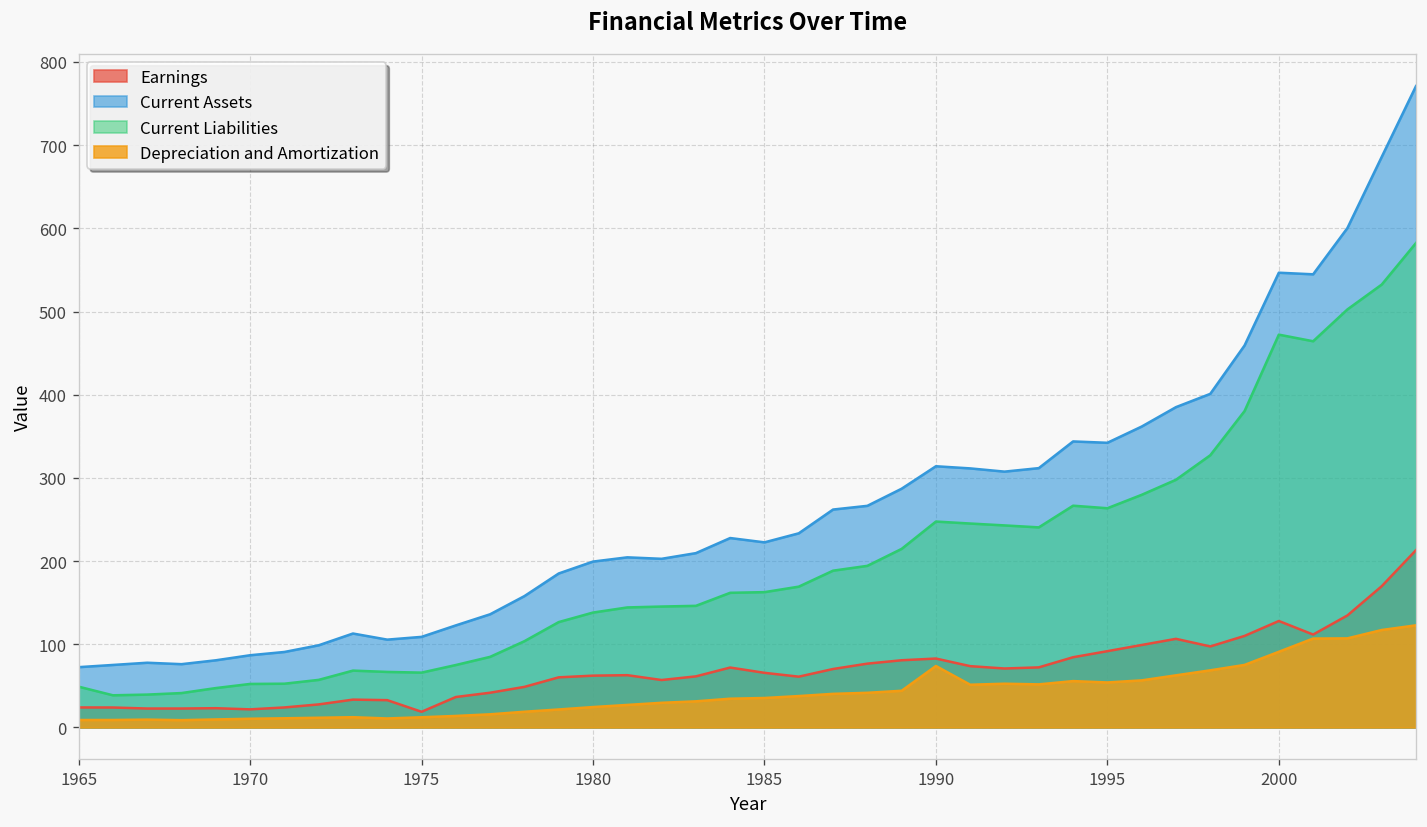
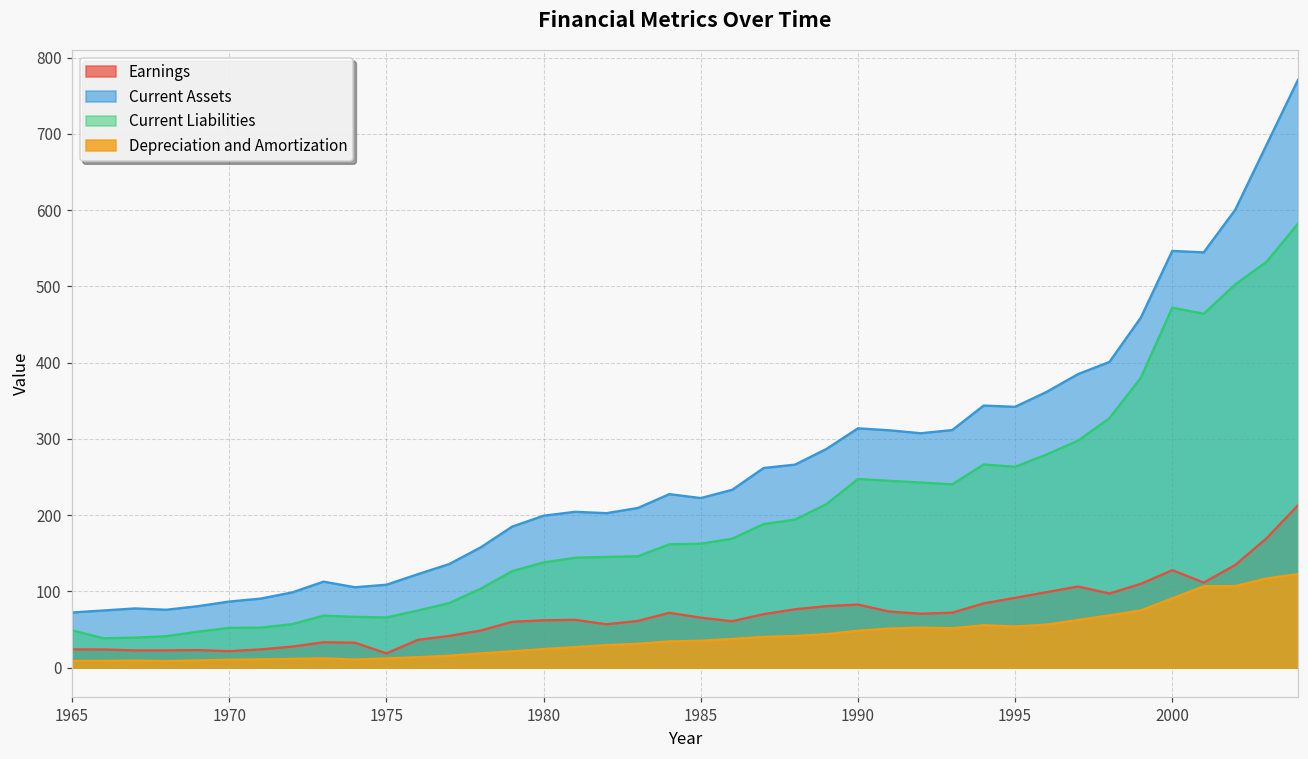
  {
    "Earnings": {
      "1965": 20,
      "1970": 20,
      "1975": 20,
      "1980": 60,
      "1985": 70,
      "1990": 80,
      "1995": 90,
      "2000": 130
    },
    "Current Assets": {
      "1965": 70,
      "1970": 90,
      "1975": 110,
      "1980": 200,
      "1985": 220,
      "1990": 310,
      "1995": 340,
      "2000": 550
    },
    "Current Liabilities": {
      "1965": 50,
      "1970": 50,
      "1975": 70,
      "1980": 140,
      "1985": 160,
      "1990": 250,
      "1995": 260,
      "2000": 470
    },
    "Depreciation and Amortization": {
      "1965": 10,
      "1970": 10,
      "1975": 10,
      "1980": 20,
      "1985": 40,
-     "1990": 70,
+     "1990": 50,
      "1995": 50,
      "2000": 90
    }
  }
